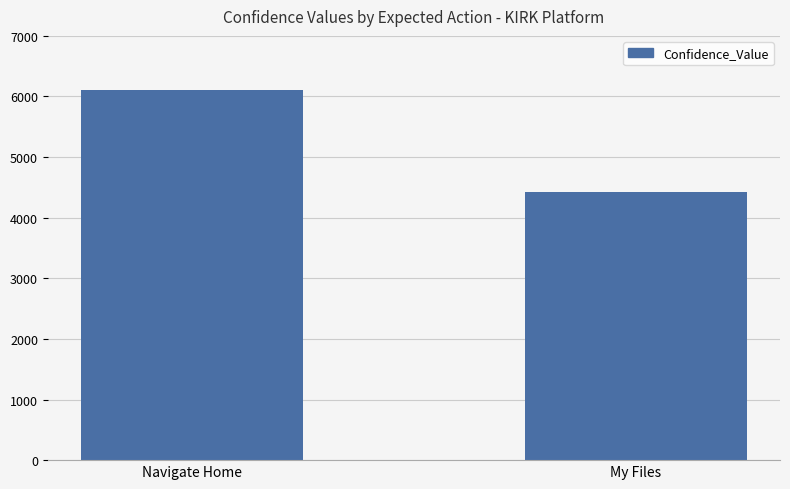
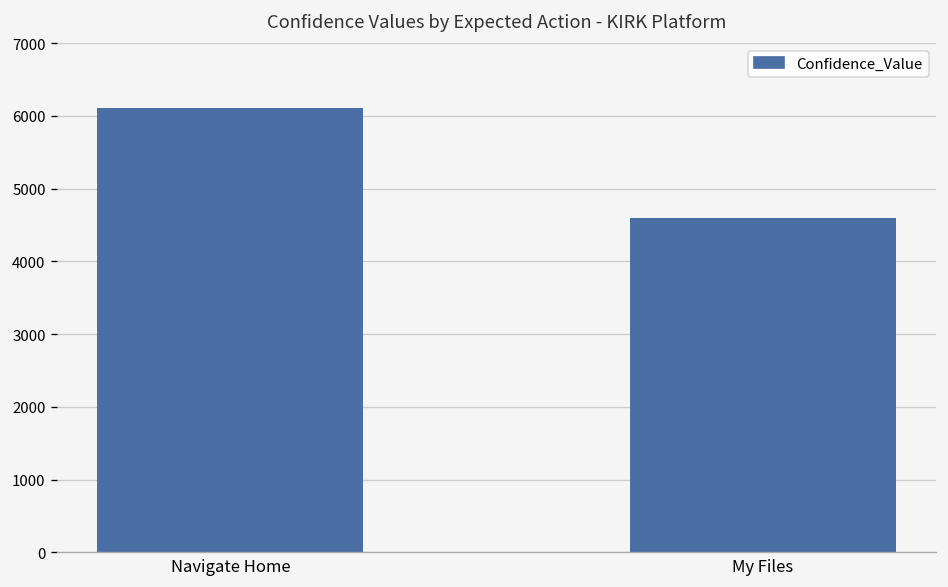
  {
    "Navigate Home": 6100,
-   "My Files": 4400
+   "My Files": 4600
  }
